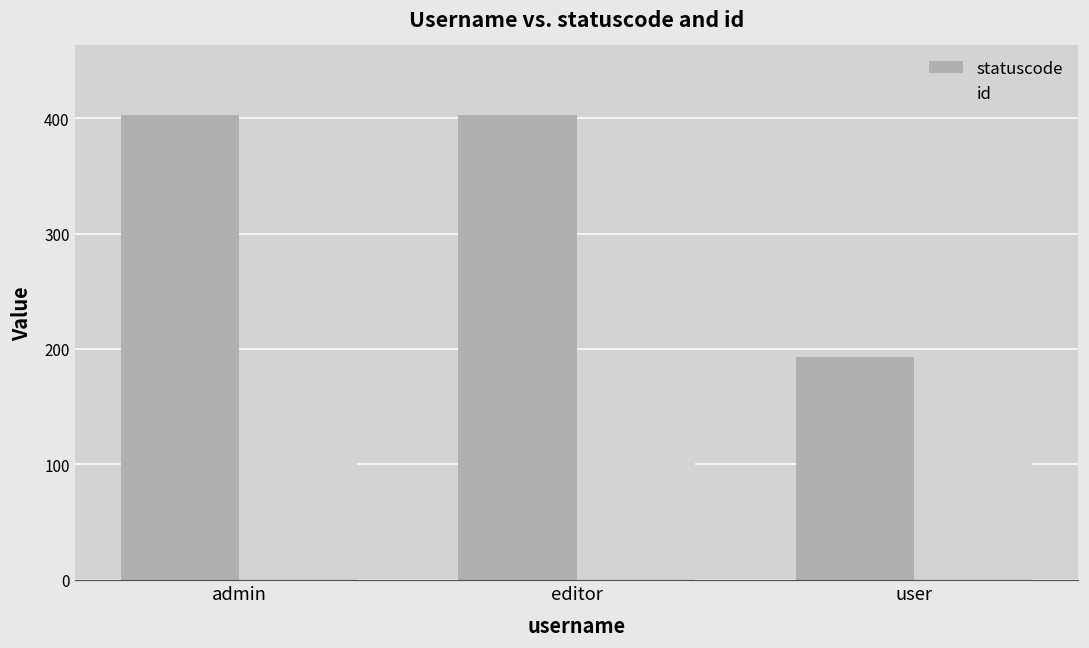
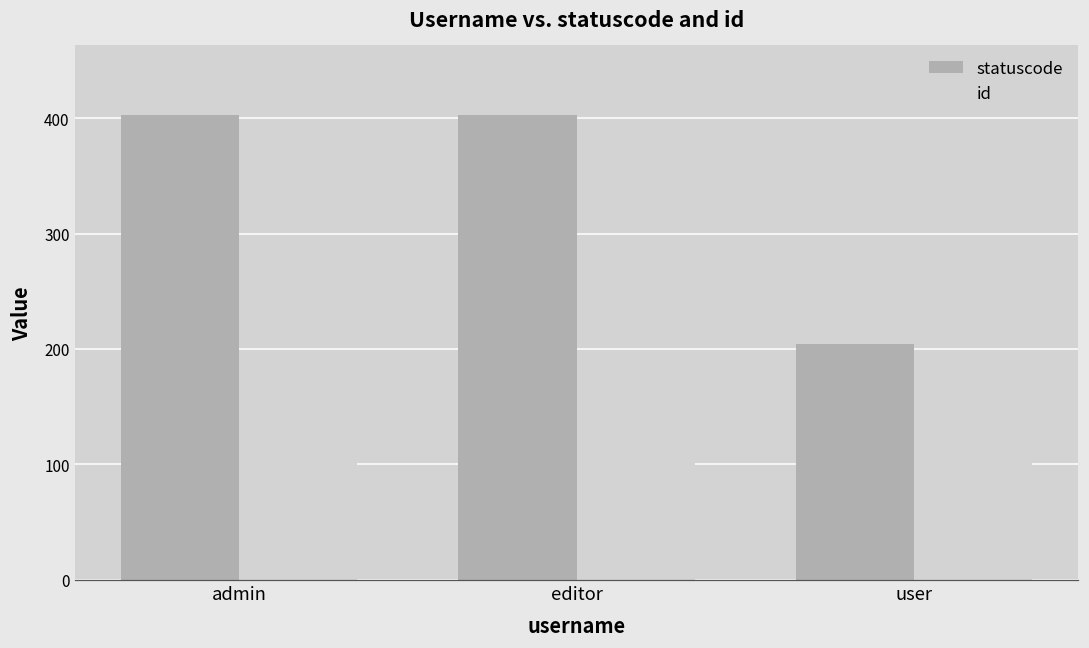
  {
    "statuscode": {
      "admin": 403,
      "editor": 403,
-     "user": 193
+     "user": 204
    },
    "id": {
      "admin": 118,
      "editor": 118,
      "user": 118
    }
  }
